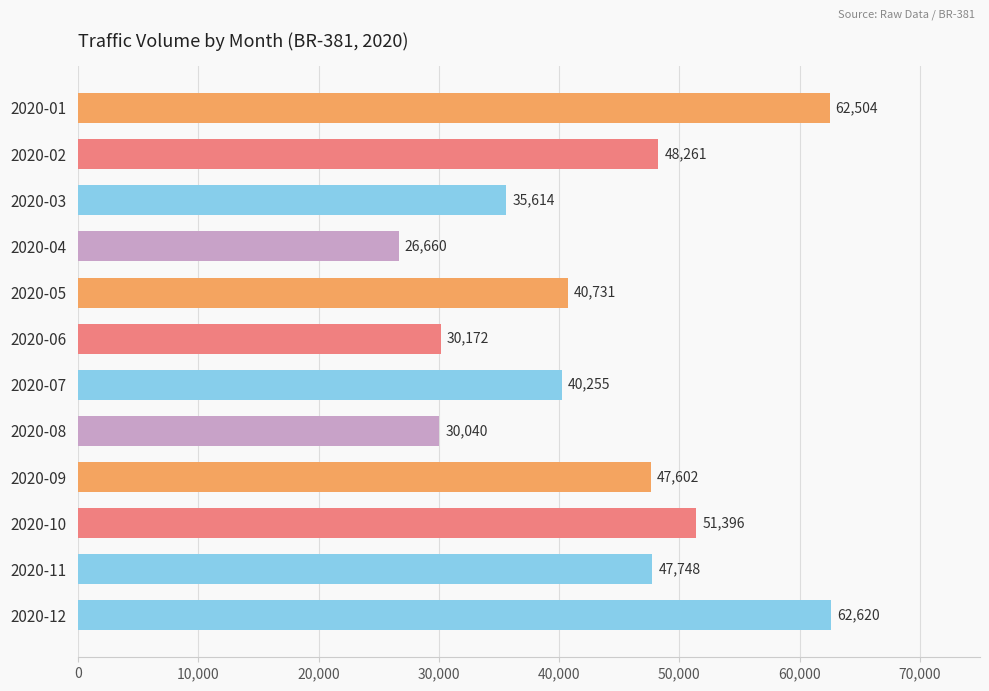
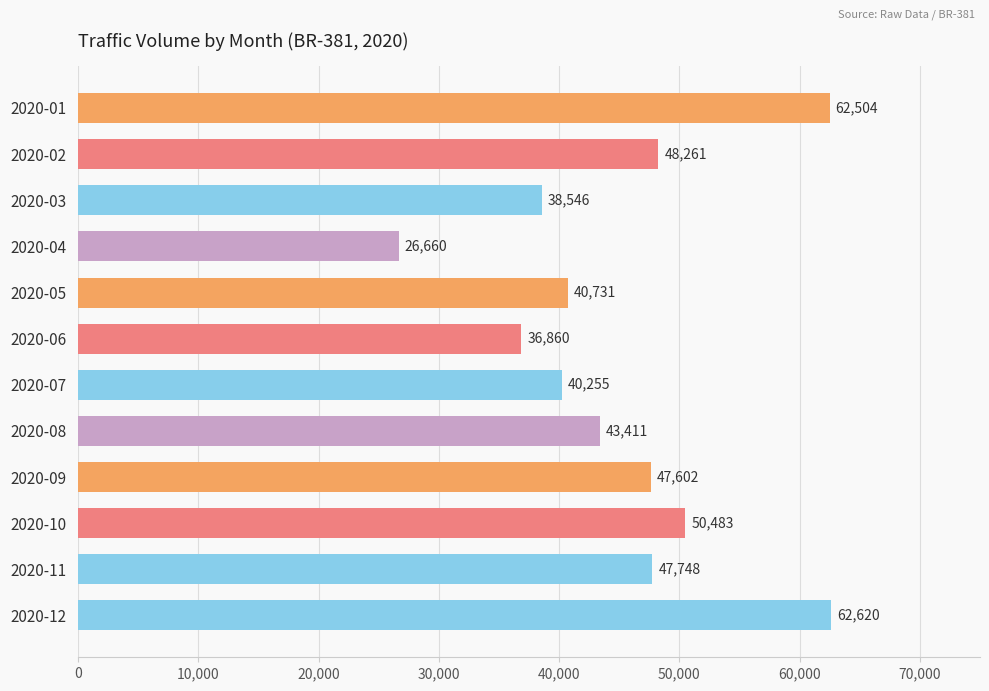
  {
    "2020-01": "62,504",
    "2020-02": "48,261",
-   "2020-03": "35,614",
+   "2020-03": "38,546",
    "2020-04": "26,660",
    "2020-05": "40,731",
-   "2020-06": "30,172",
+   "2020-06": "36,860",
    "2020-07": "40,255",
-   "2020-08": "30,040",
+   "2020-08": "43,411",
    "2020-09": "47,602",
-   "2020-10": "51,396",
+   "2020-10": "50,483",
    "2020-11": "47,748",
    "2020-12": "62,620"
  }
